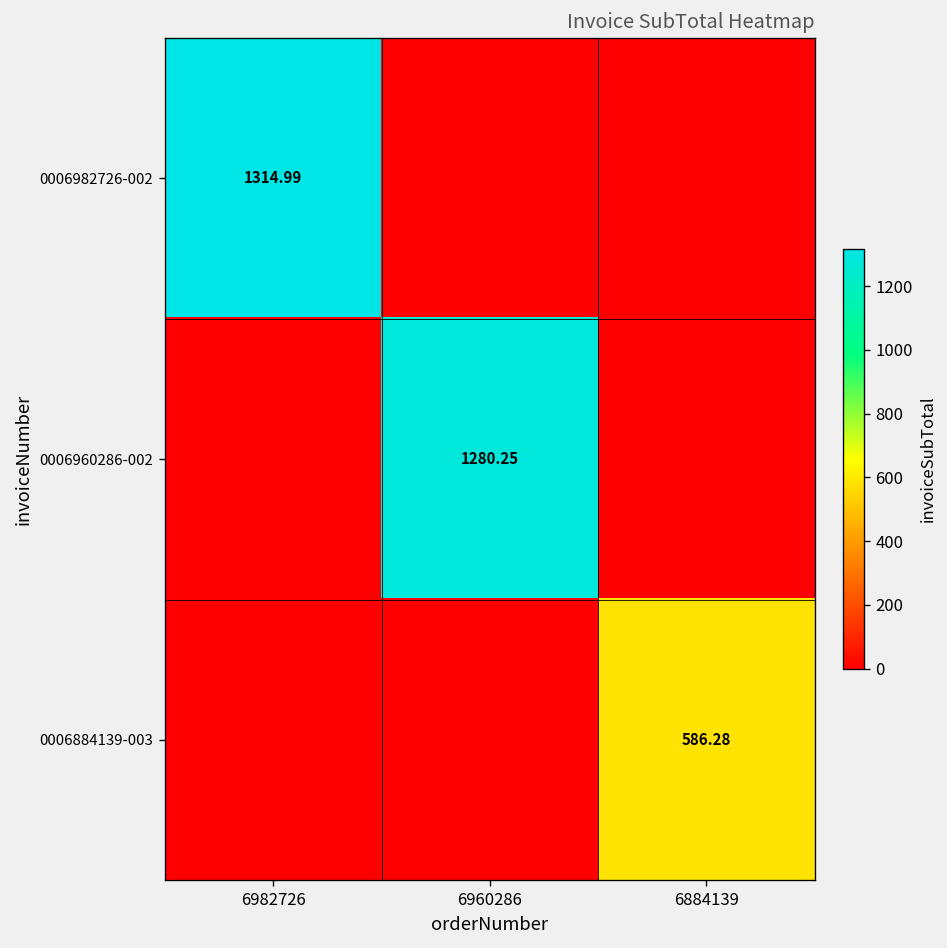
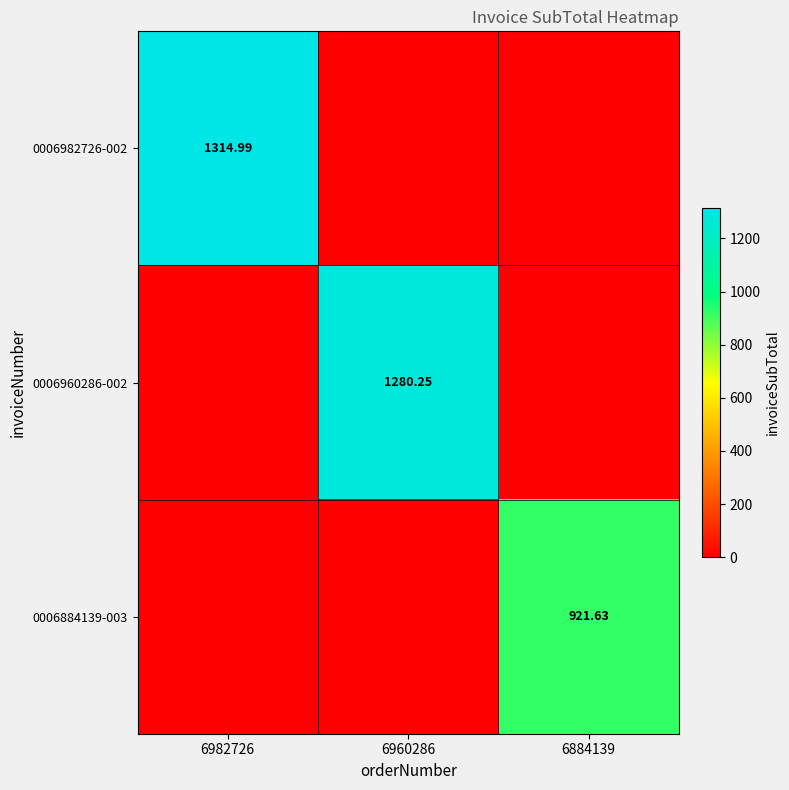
  {
    "0006982726-002": {
      "6982726": 1314.99
    },
    "0006960286-002": {
      "6960286": 1280.25
    },
    "0006884139-003": {
-     "6884139": 586.28
+     "6884139": 921.63
    }
  }
